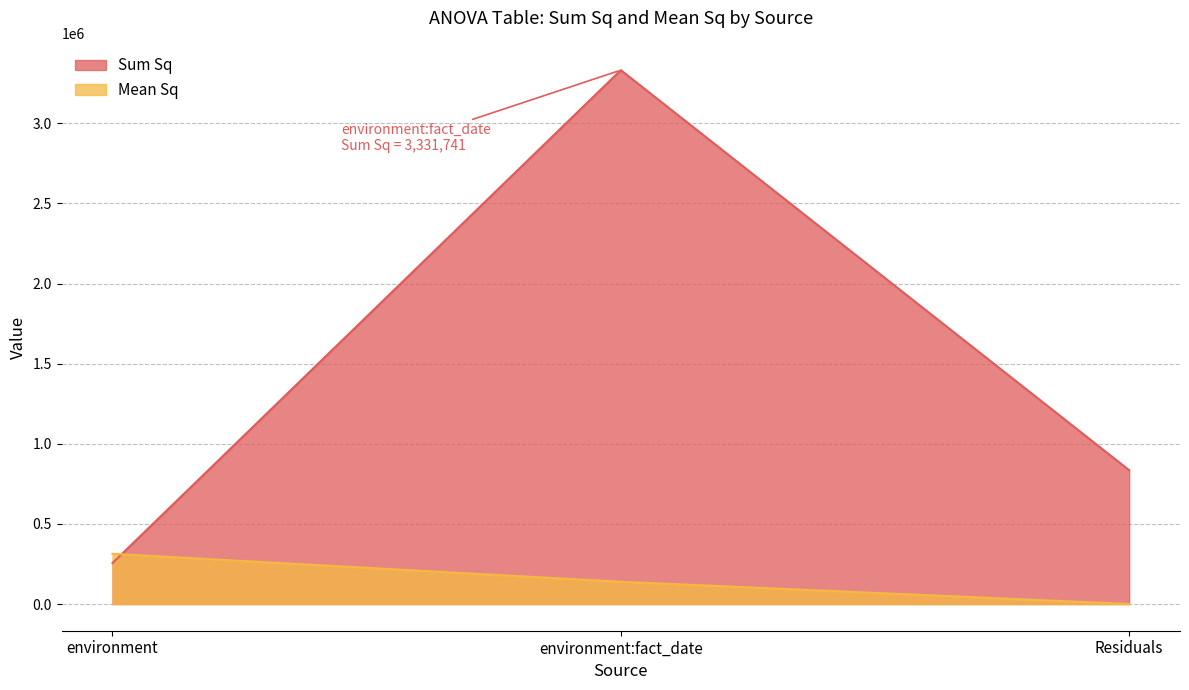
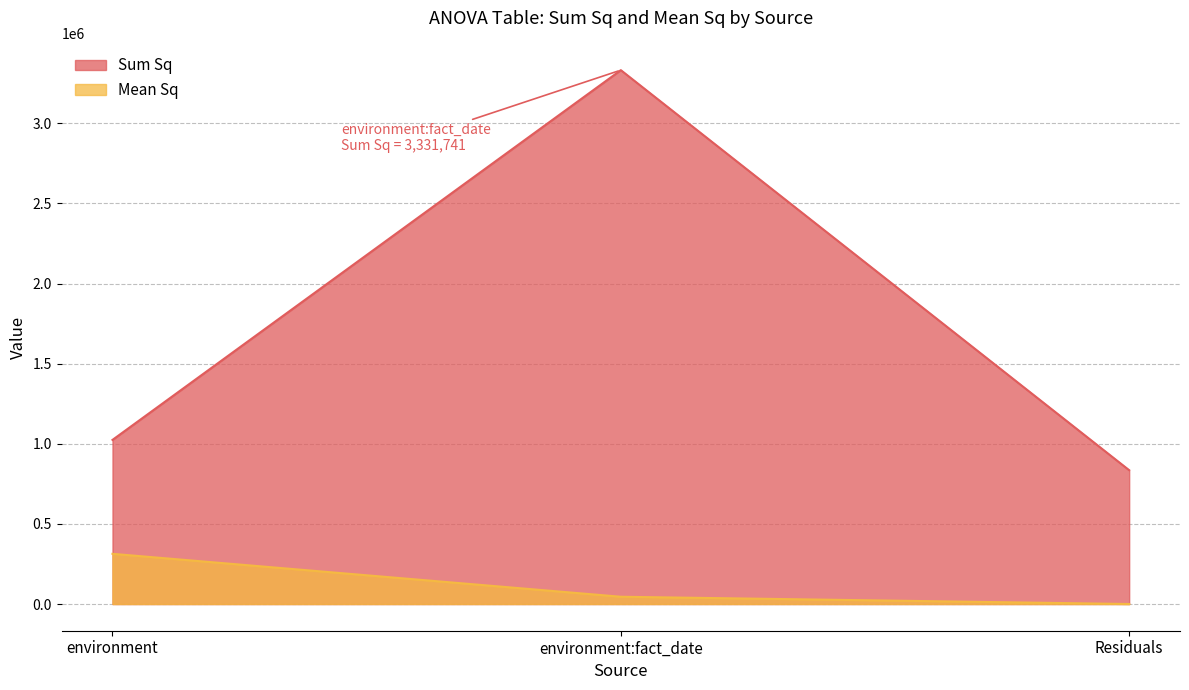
  {
    "Sum Sq": {
-     "environment": 260000,
+     "environment": 1020000,
      "Residuals": 840000
    },
    "Mean Sq": {
      "environment": 310000,
-     "environment:fact_date": 140000,
+     "environment:fact_date": 50000,
      "Residuals": 0
    }
  }
